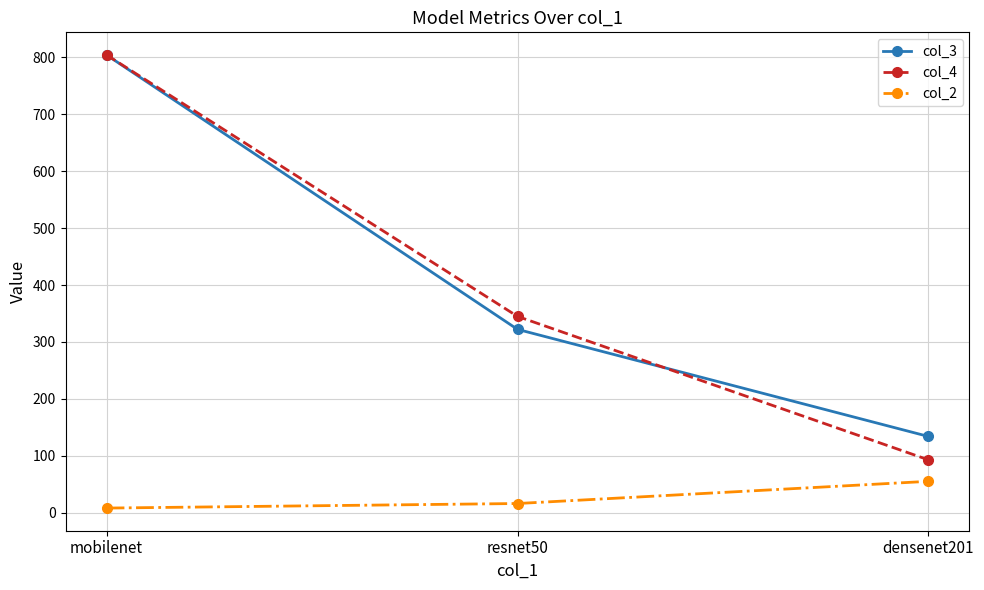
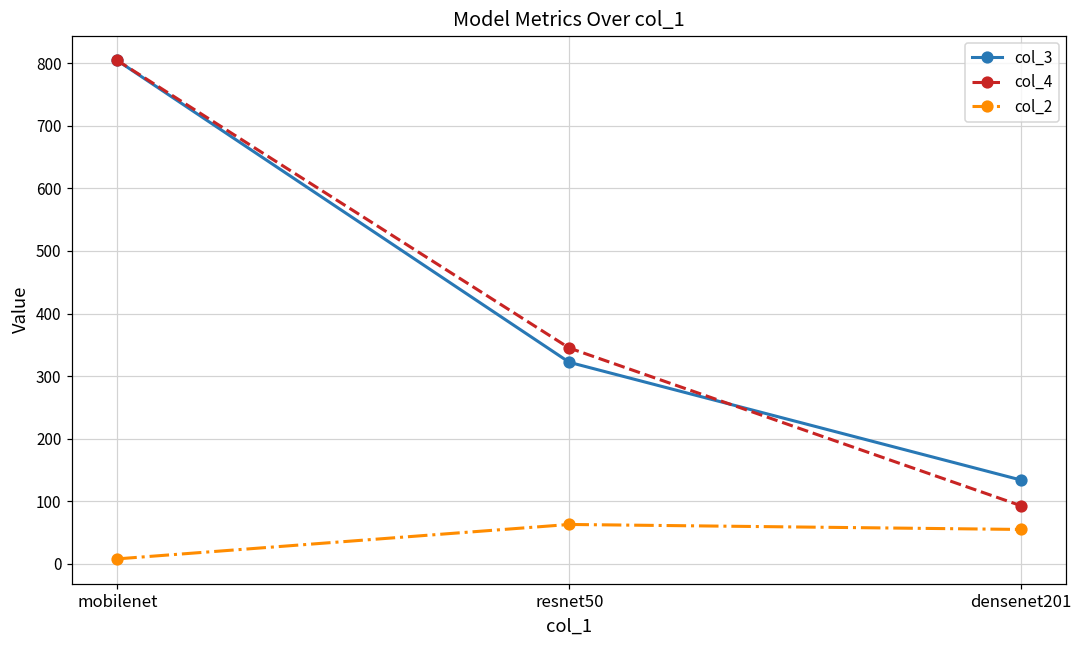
  {
    "col_3": {
      "resnet50": 320,
      "densenet201": 130
    },
    "col_4": {
      "resnet50": 340,
      "densenet201": 90
    },
    "col_2": {
      "mobilenet": 10,
-     "resnet50": 20,
+     "resnet50": 60,
      "densenet201": 60
    }
  }
